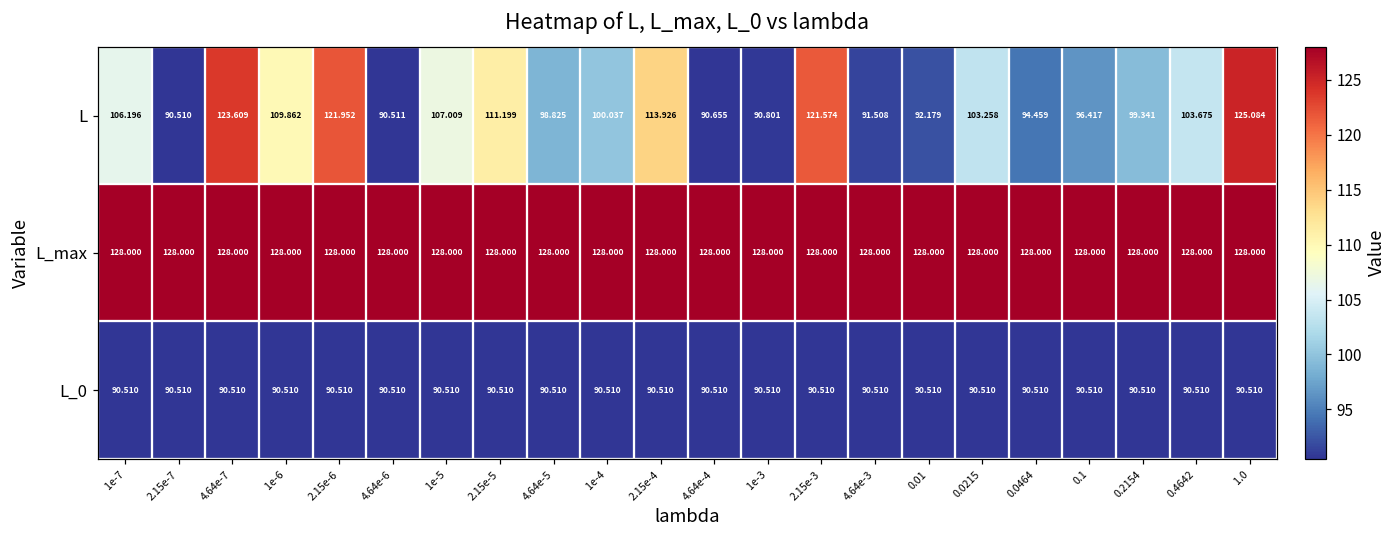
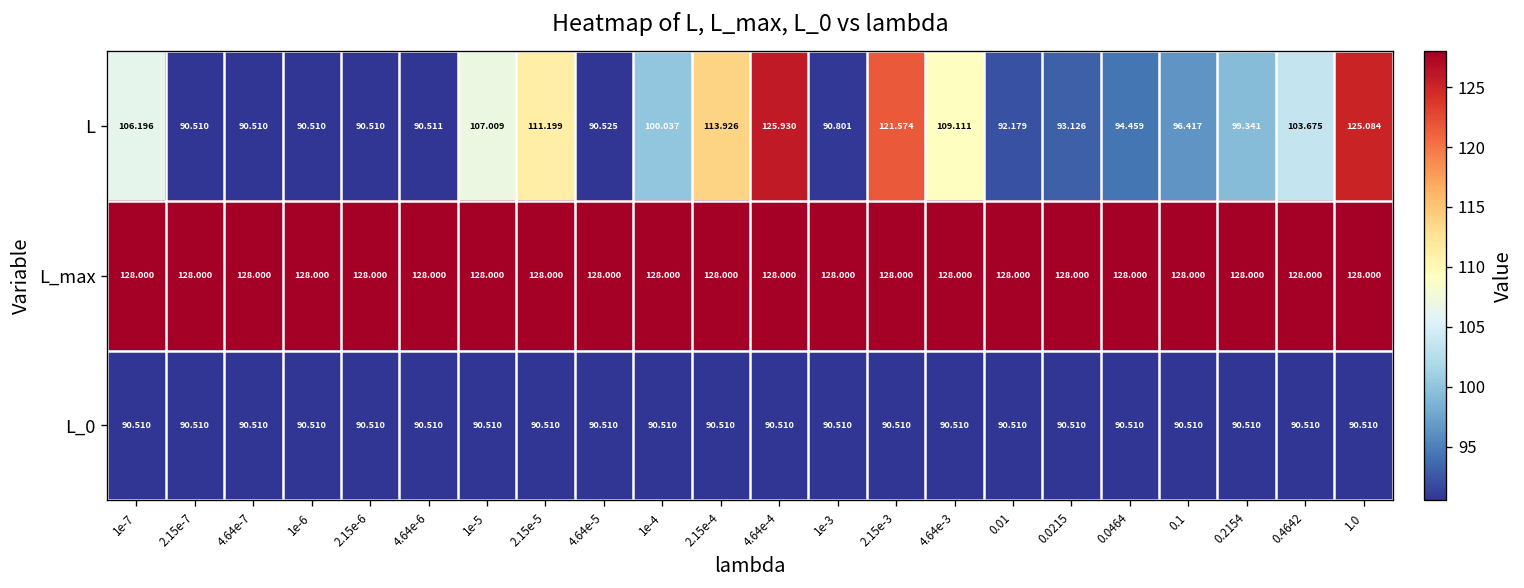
  {
    "L": {
      "1e-7": 106.196,
      "2.15e-7": 90.510,
-     "4.64e-7": 123.609,
-     "1e-6": 109.862,
-     "2.15e-6": 121.952,
+     "4.64e-7": 90.510,
+     "1e-6": 90.510,
+     "2.15e-6": 90.510,
      "4.64e-6": 90.511,
      "1e-5": 107.009,
      "2.15e-5": 111.199,
-     "4.64e-5": 98.825,
+     "4.64e-5": 90.525,
      "1e-4": 100.037,
      "2.15e-4": 113.926,
-     "4.64e-4": 90.655,
+     "4.64e-4": 125.930,
      "1e-3": 90.801,
      "2.15e-3": 121.574,
-     "4.64e-3": 91.508,
+     "4.64e-3": 109.111,
      "0.01": 92.179,
-     "0.0215": 103.258,
+     "0.0215": 93.126,
      "0.0464": 94.459,
      "0.1": 96.417,
      "0.2154": 99.341,
      "0.4642": 103.675,
      "1.0": 125.084
    },
    "L_max": {
      "1e-7": 128.000,
      "2.15e-7": 128.000,
      "4.64e-7": 128.000,
      "1e-6": 128.000,
      "2.15e-6": 128.000,
      "4.64e-6": 128.000,
      "1e-5": 128.000,
      "2.15e-5": 128.000,
      "4.64e-5": 128.000,
      "1e-4": 128.000,
      "2.15e-4": 128.000,
      "4.64e-4": 128.000,
      "1e-3": 128.000,
      "2.15e-3": 128.000,
      "4.64e-3": 128.000,
      "0.01": 128.000,
      "0.0215": 128.000,
      "0.0464": 128.000,
      "0.1": 128.000,
      "0.2154": 128.000,
      "0.4642": 128.000,
      "1.0": 128.000
    },
    "L_0": {
      "1e-7": 90.510,
      "2.15e-7": 90.510,
      "4.64e-7": 90.510,
      "1e-6": 90.510,
      "2.15e-6": 90.510,
      "4.64e-6": 90.510,
      "1e-5": 90.510,
      "2.15e-5": 90.510,
      "4.64e-5": 90.510,
      "1e-4": 90.510,
      "2.15e-4": 90.510,
      "4.64e-4": 90.510,
      "1e-3": 90.510,
      "2.15e-3": 90.510,
      "4.64e-3": 90.510,
      "0.01": 90.510,
      "0.0215": 90.510,
      "0.0464": 90.510,
      "0.1": 90.510,
      "0.2154": 90.510,
      "0.4642": 90.510,
      "1.0": 90.510
    }
  }
